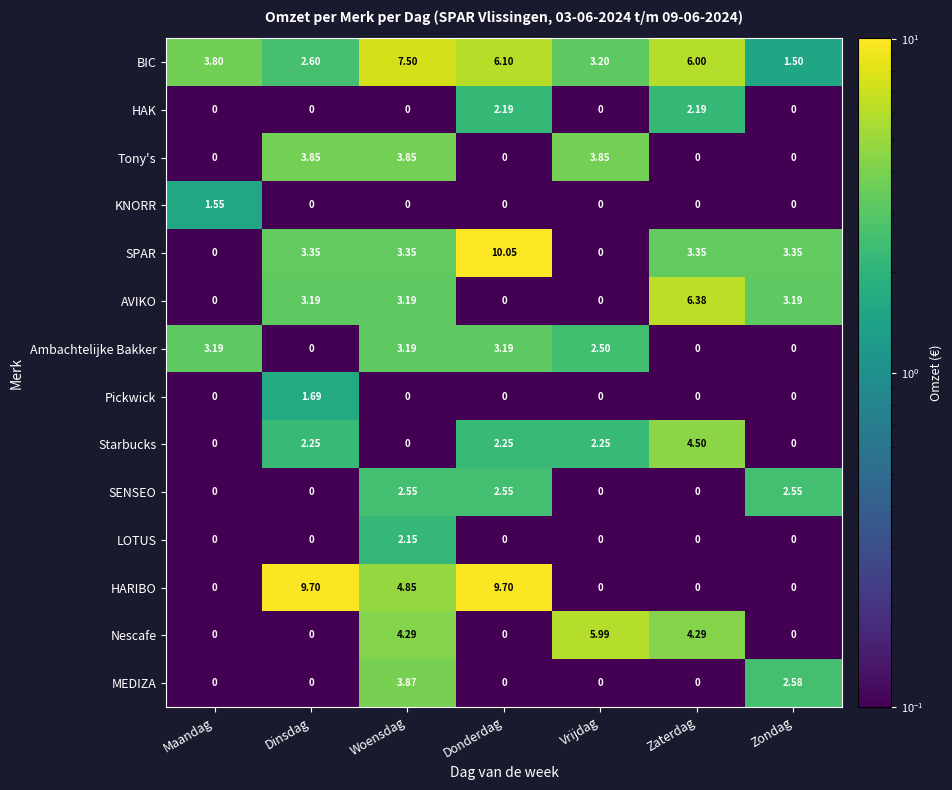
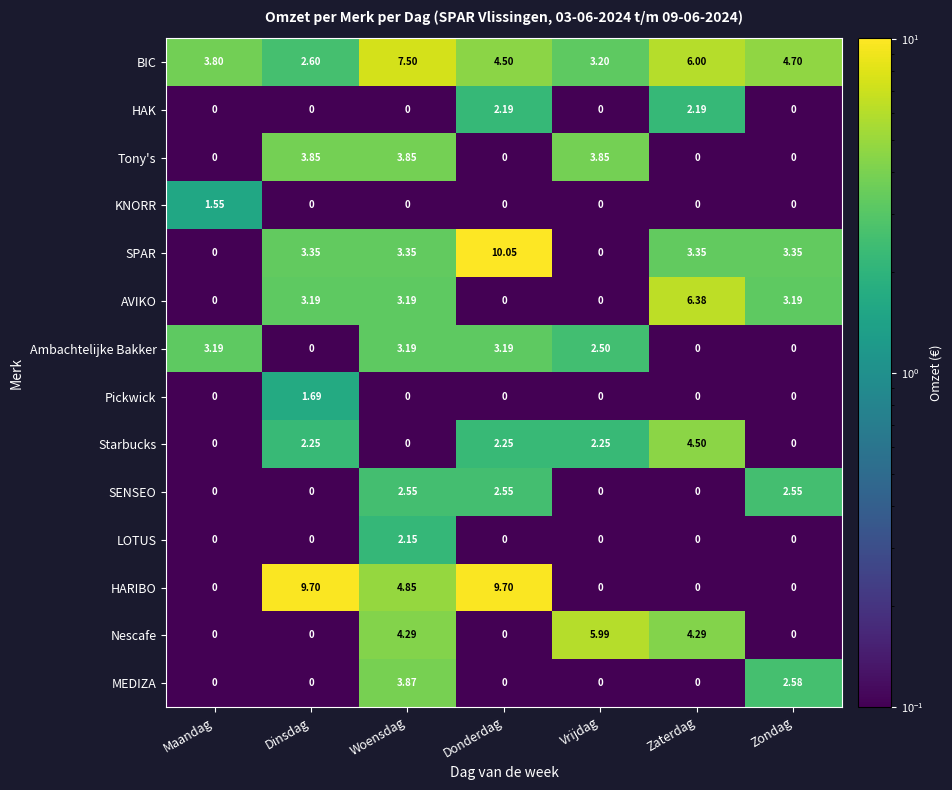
  {
    "BIC": {
      "Maandag": 3.80,
      "Dinsdag": 2.60,
      "Woensdag": 7.50,
-     "Donderdag": 6.10,
+     "Donderdag": 4.50,
      "Vrijdag": 3.20,
      "Zaterdag": 6.00,
-     "Zondag": 1.50
+     "Zondag": 4.70
    },
    "HAK": {
      "Maandag": 0,
      "Dinsdag": 0,
      "Woensdag": 0,
      "Donderdag": 2.19,
      "Vrijdag": 0,
      "Zaterdag": 2.19,
      "Zondag": 0
    },
    "Tony's": {
      "Maandag": 0,
      "Dinsdag": 3.85,
      "Woensdag": 3.85,
      "Donderdag": 0,
      "Vrijdag": 3.85,
      "Zaterdag": 0,
      "Zondag": 0
    },
    "KNORR": {
      "Maandag": 1.55,
      "Dinsdag": 0,
      "Woensdag": 0,
      "Donderdag": 0,
      "Vrijdag": 0,
      "Zaterdag": 0,
      "Zondag": 0
    },
    "SPAR": {
      "Maandag": 0,
      "Dinsdag": 3.35,
      "Woensdag": 3.35,
      "Donderdag": 10.05,
      "Vrijdag": 0,
      "Zaterdag": 3.35,
      "Zondag": 3.35
    },
    "AVIKO": {
      "Maandag": 0,
      "Dinsdag": 3.19,
      "Woensdag": 3.19,
      "Donderdag": 0,
      "Vrijdag": 0,
      "Zaterdag": 6.38,
      "Zondag": 3.19
    },
    "Ambachtelijke Bakker": {
      "Maandag": 3.19,
      "Dinsdag": 0,
      "Woensdag": 3.19,
      "Donderdag": 3.19,
      "Vrijdag": 2.50,
      "Zaterdag": 0,
      "Zondag": 0
    },
    "Pickwick": {
      "Maandag": 0,
      "Dinsdag": 1.69,
      "Woensdag": 0,
      "Donderdag": 0,
      "Vrijdag": 0,
      "Zaterdag": 0,
      "Zondag": 0
    },
    "Starbucks": {
      "Maandag": 0,
      "Dinsdag": 2.25,
      "Woensdag": 0,
      "Donderdag": 2.25,
      "Vrijdag": 2.25,
      "Zaterdag": 4.50,
      "Zondag": 0
    },
    "SENSEO": {
      "Maandag": 0,
      "Dinsdag": 0,
      "Woensdag": 2.55,
      "Donderdag": 2.55,
      "Vrijdag": 0,
      "Zaterdag": 0,
      "Zondag": 2.55
    },
    "LOTUS": {
      "Maandag": 0,
      "Dinsdag": 0,
      "Woensdag": 2.15,
      "Donderdag": 0,
      "Vrijdag": 0,
      "Zaterdag": 0,
      "Zondag": 0
    },
    "HARIBO": {
      "Maandag": 0,
      "Dinsdag": 9.70,
      "Woensdag": 4.85,
      "Donderdag": 9.70,
      "Vrijdag": 0,
      "Zaterdag": 0,
      "Zondag": 0
    },
    "Nescafe": {
      "Maandag": 0,
      "Dinsdag": 0,
      "Woensdag": 4.29,
      "Donderdag": 0,
      "Vrijdag": 5.99,
      "Zaterdag": 4.29,
      "Zondag": 0
    },
    "MEDIZA": {
      "Maandag": 0,
      "Dinsdag": 0,
      "Woensdag": 3.87,
      "Donderdag": 0,
      "Vrijdag": 0,
      "Zaterdag": 0,
      "Zondag": 2.58
    }
  }
